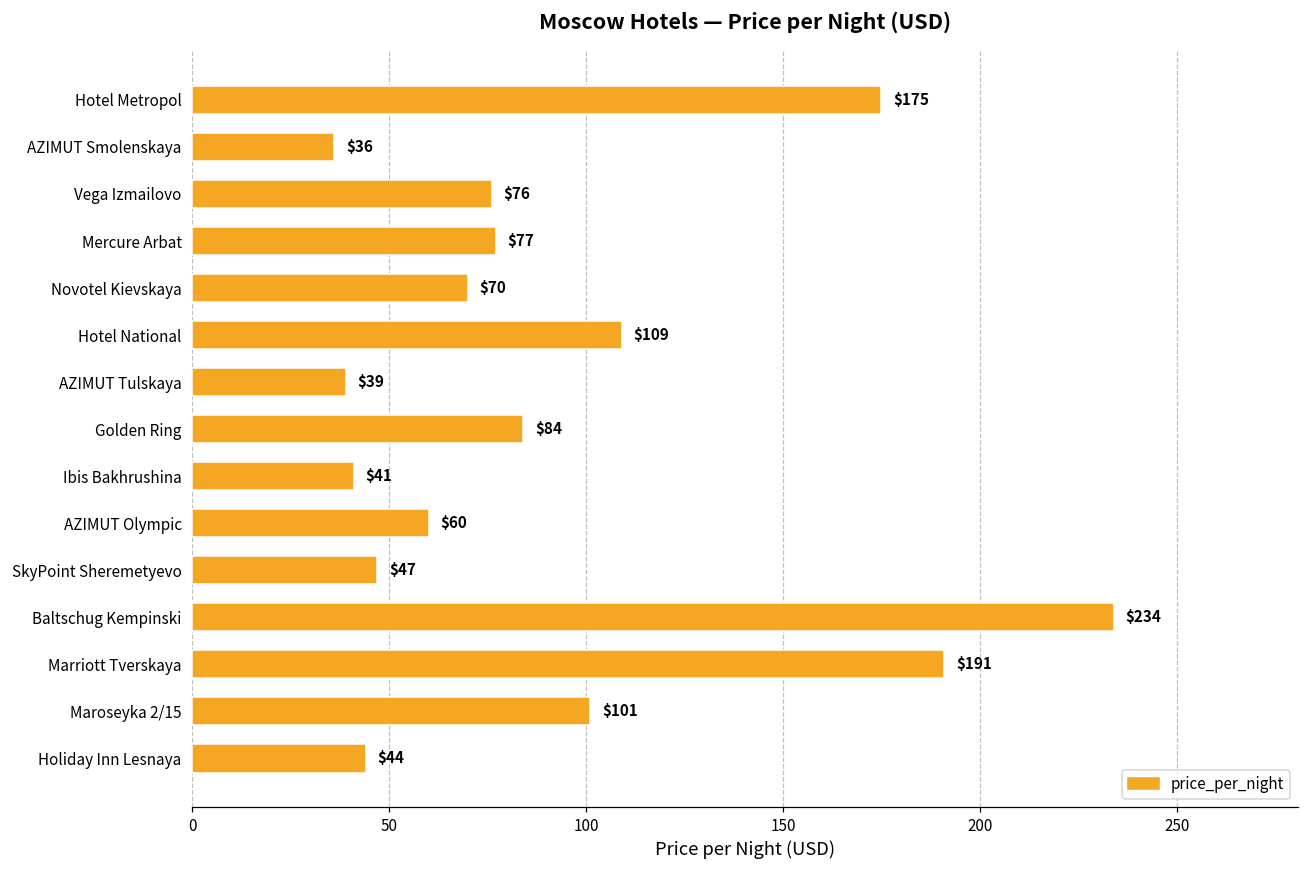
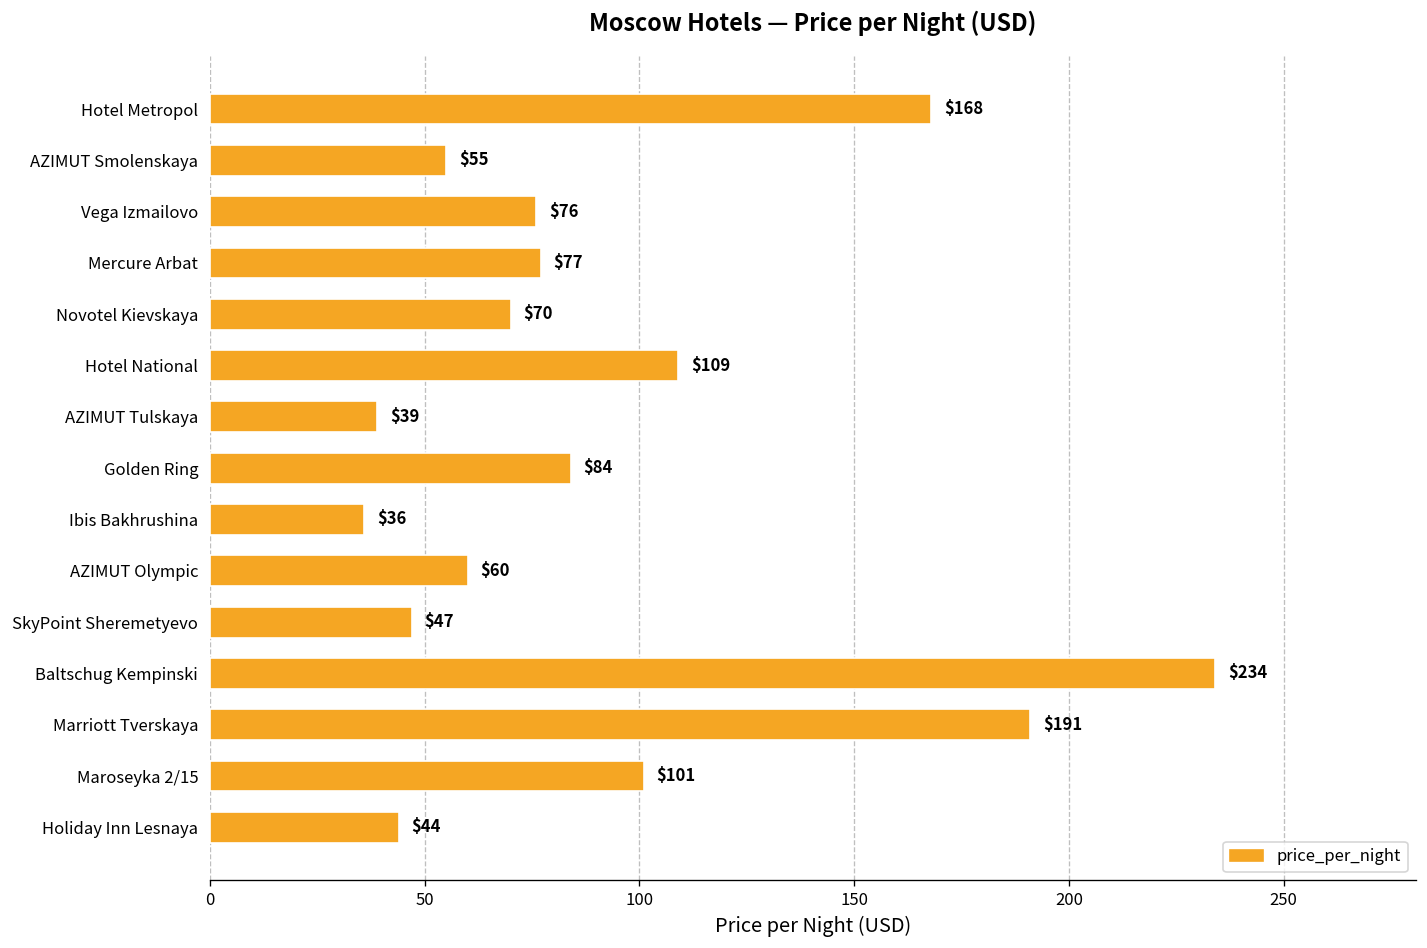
  {
-   "Hotel Metropol": "$175",
-   "AZIMUT Smolenskaya": "$36",
+   "Hotel Metropol": "$168",
+   "AZIMUT Smolenskaya": "$55",
    "Vega Izmailovo": "$76",
    "Mercure Arbat": "$77",
    "Novotel Kievskaya": "$70",
    "Hotel National": "$109",
    "AZIMUT Tulskaya": "$39",
    "Golden Ring": "$84",
-   "Ibis Bakhrushina": "$41",
+   "Ibis Bakhrushina": "$36",
    "AZIMUT Olympic": "$60",
    "SkyPoint Sheremetyevo": "$47",
    "Baltschug Kempinski": "$234",
    "Marriott Tverskaya": "$191",
    "Maroseyka 2/15": "$101",
    "Holiday Inn Lesnaya": "$44"
  }
